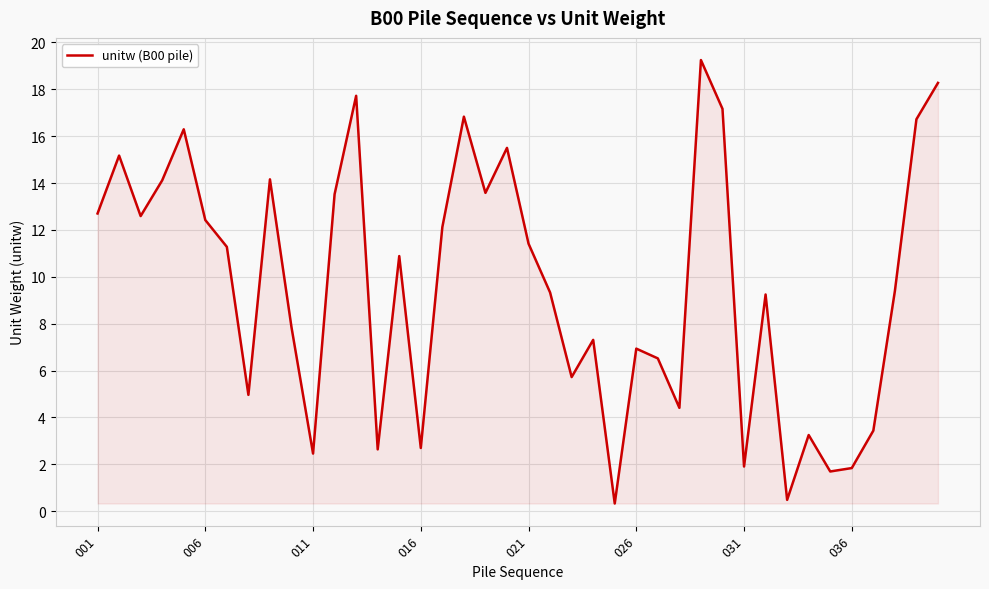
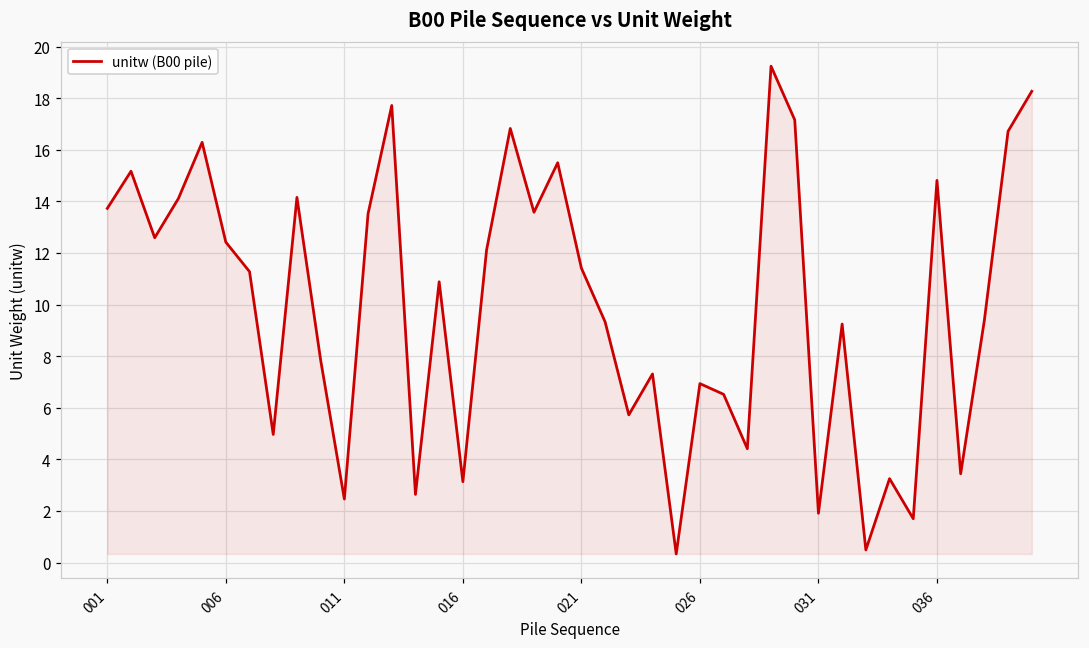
  {
-   "001": 12.7,
+   "001": 13.7,
    "006": 12.4,
    "011": 2.5,
-   "016": 2.7,
+   "016": 3.1,
    "021": 11.4,
    "026": 6.9,
    "031": 1.9,
-   "036": 1.8
+   "036": 14.8
  }
